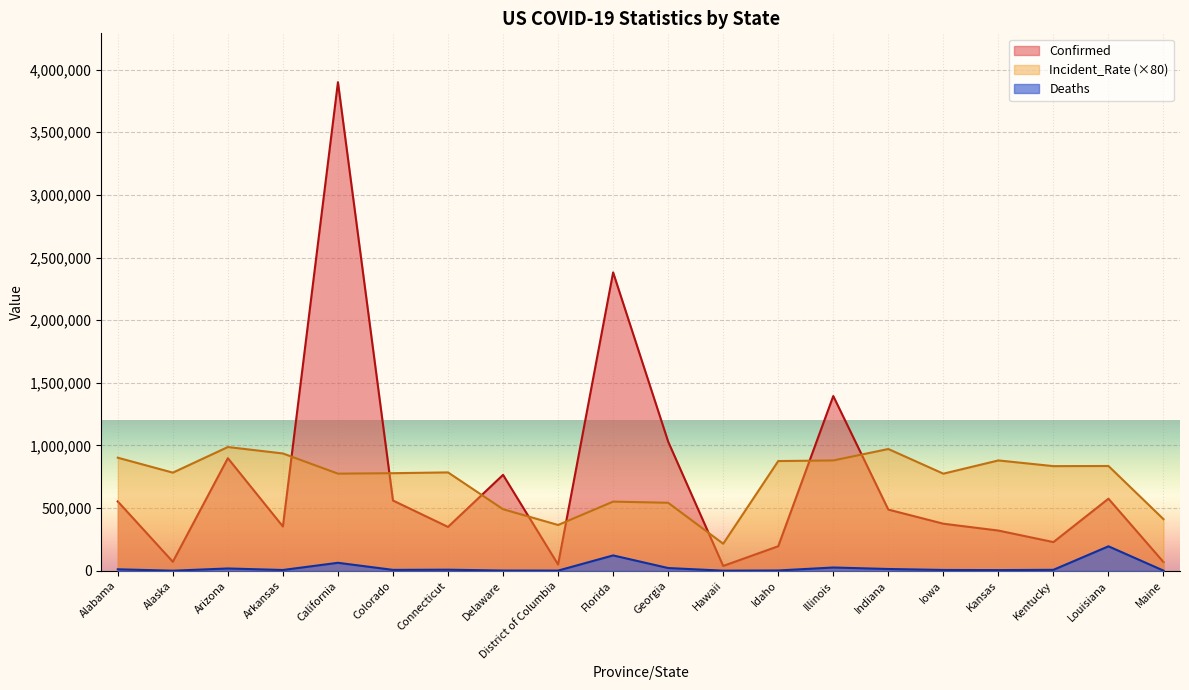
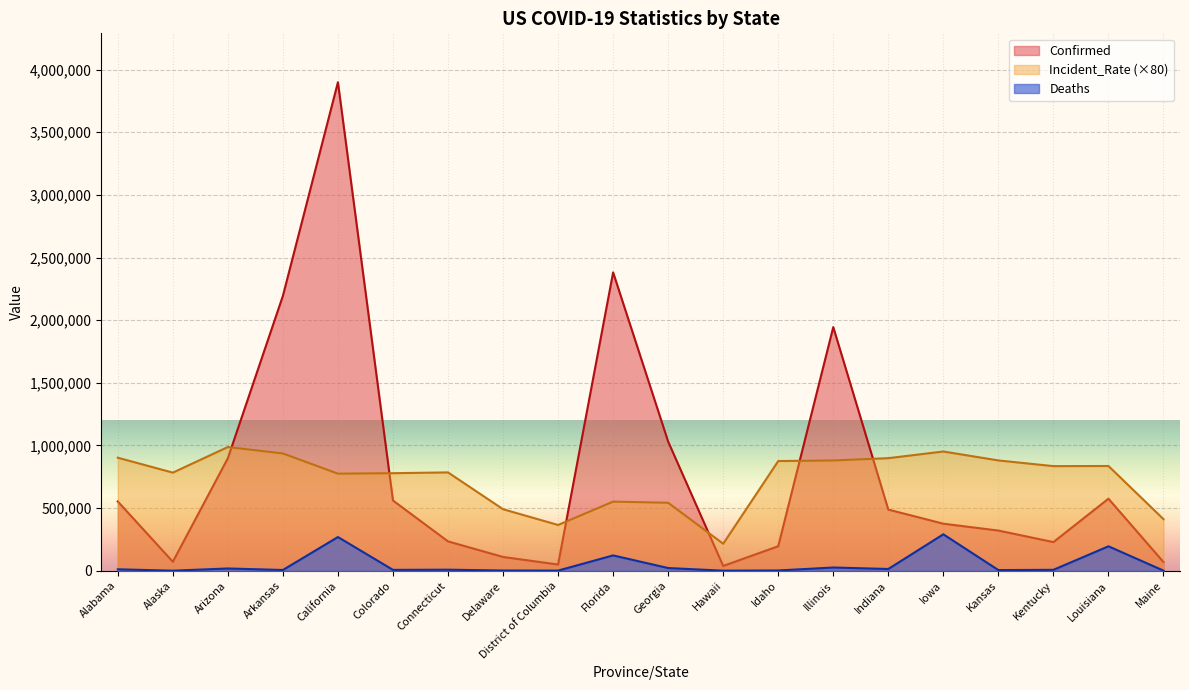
  {
    "Confirmed": {
      "Alabama": "550,000",
      "Alaska": "70,000",
      "Arizona": "900,000",
-     "Arkansas": "350,000",
+     "Arkansas": "2,190,000",
      "California": "3,900,000",
      "Colorado": "560,000",
-     "Connecticut": "350,000",
-     "Delaware": "770,000",
+     "Connecticut": "230,000",
+     "Delaware": "110,000",
      "District of Columbia": "50,000",
      "Florida": "2,380,000",
      "Georgia": "1,030,000",
      "Hawaii": "40,000",
      "Idaho": "200,000",
-     "Illinois": "1,390,000",
+     "Illinois": "1,940,000",
      "Indiana": "490,000",
      "Iowa": "380,000",
      "Kansas": "320,000",
      "Kentucky": "230,000",
      "Louisiana": "570,000",
      "Maine": "70,000"
    },
    "Incident_Rate (×80)": {
      "Alabama": "900,000",
      "Alaska": "780,000",
      "Arizona": "990,000",
      "Arkansas": "940,000",
      "California": "770,000",
      "Colorado": "780,000",
      "Connecticut": "780,000",
      "Delaware": "490,000",
      "District of Columbia": "370,000",
      "Florida": "550,000",
      "Georgia": "540,000",
      "Hawaii": "220,000",
      "Idaho": "880,000",
      "Illinois": "880,000",
-     "Indiana": "970,000",
-     "Iowa": "770,000",
+     "Indiana": "900,000",
+     "Iowa": "950,000",
      "Kansas": "880,000",
      "Kentucky": "830,000",
      "Louisiana": "840,000",
      "Maine": "410,000"
    },
    "Deaths": {
      "Alabama": "10,000",
      "Alaska": "0",
      "Arizona": "20,000",
      "Arkansas": "10,000",
-     "California": "60,000",
+     "California": "270,000",
      "Colorado": "10,000",
      "Connecticut": "10,000",
      "Delaware": "0",
      "District of Columbia": "0",
      "Florida": "120,000",
      "Georgia": "20,000",
      "Hawaii": "0",
      "Idaho": "0",
      "Illinois": "30,000",
      "Indiana": "10,000",
-     "Iowa": "10,000",
+     "Iowa": "290,000",
      "Kansas": "10,000",
      "Kentucky": "10,000",
      "Louisiana": "190,000",
      "Maine": "0"
    }
  }
